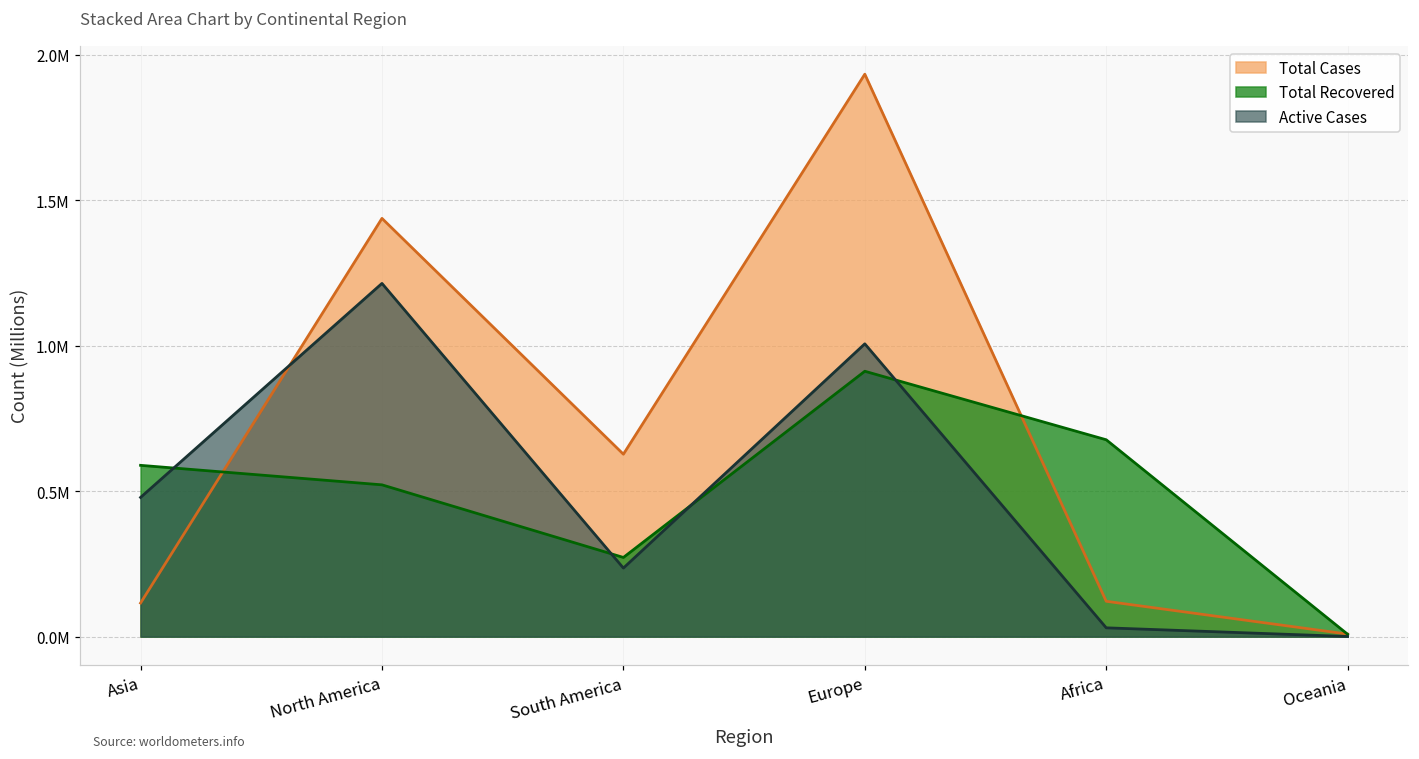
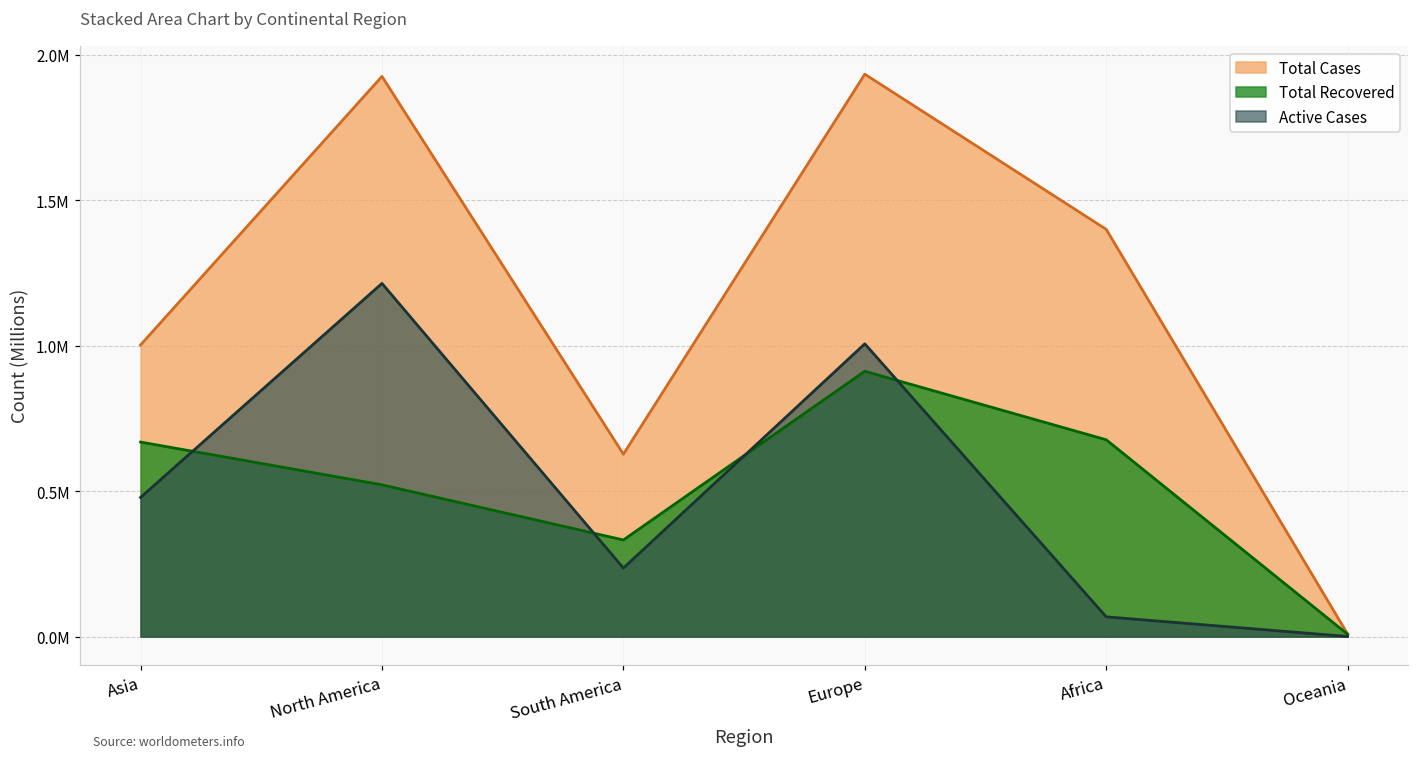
  {
    "Total Cases": {
-     "Asia": 120000,
-     "North America": 1440000,
+     "Asia": 1000000,
+     "North America": 1930000,
      "South America": 630000,
      "Europe": 1930000,
-     "Africa": 120000
+     "Africa": 1400000
    },
    "Total Recovered": {
-     "Asia": 590000,
+     "Asia": 670000,
      "North America": 520000,
-     "South America": 270000,
+     "South America": 330000,
      "Europe": 910000,
      "Africa": 680000
    },
    "Active Cases": {
      "Asia": 480000,
      "North America": 1210000,
      "South America": 240000,
      "Europe": 1010000,
-     "Africa": 30000
+     "Africa": 70000
    }
  }
